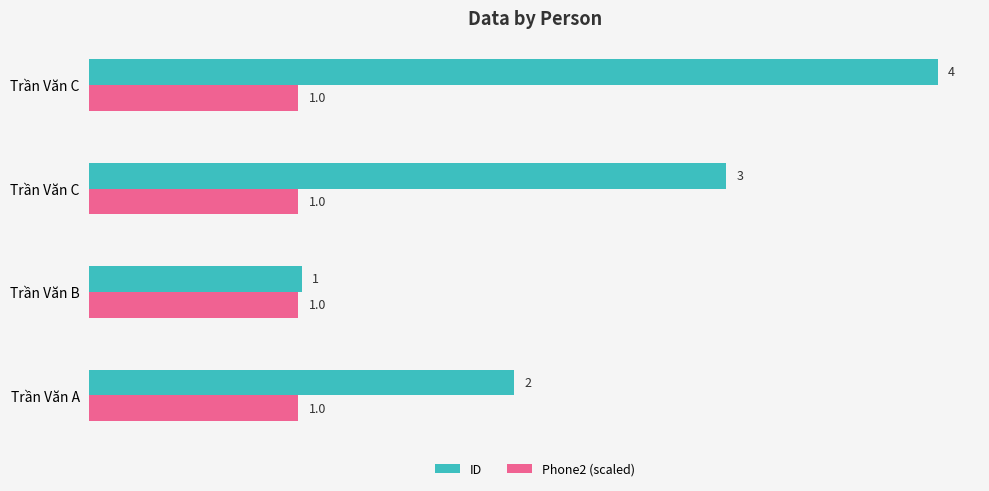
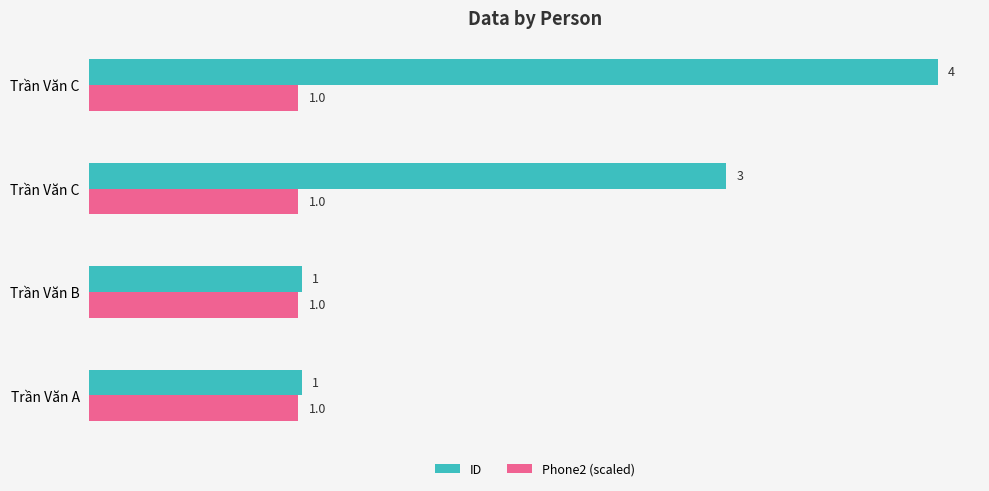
  {
    "ID": {
      "Trần Văn B": 1,
-     "Trần Văn A": 2
+     "Trần Văn A": 1
    },
    "Phone2 (scaled)": {
      "Trần Văn B": 1.0,
      "Trần Văn A": 1.0
    }
  }
